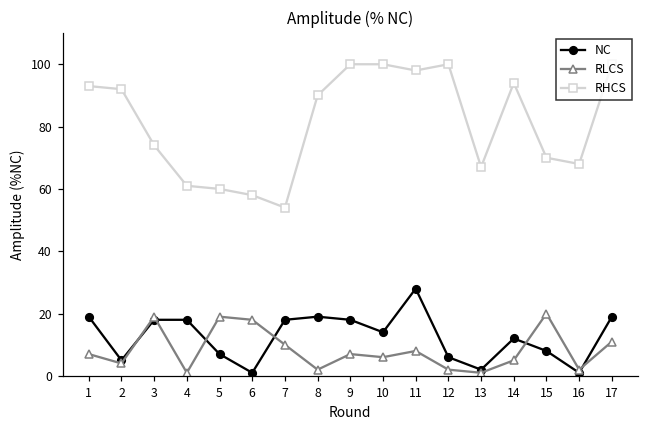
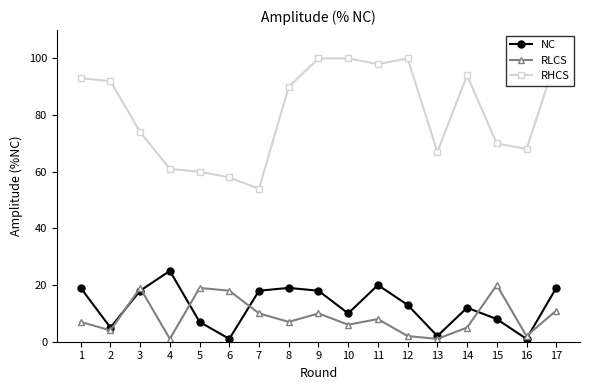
  {
    "NC": {
      "1": 19,
      "2": 5,
      "3": 18,
-     "4": 18,
+     "4": 25,
      "5": 7,
      "6": 1,
      "7": 18,
      "8": 19,
      "9": 18,
-     "10": 14,
-     "11": 28,
-     "12": 6,
+     "10": 10,
+     "11": 20,
+     "12": 13,
      "13": 2,
      "14": 12,
      "15": 8,
      "16": 1,
      "17": 19
    },
    "RLCS": {
      "1": 7,
      "2": 4,
      "3": 19,
      "4": 1,
      "5": 19,
      "6": 18,
      "7": 10,
-     "8": 2,
-     "9": 7,
+     "8": 7,
+     "9": 10,
      "10": 6,
      "11": 8,
      "12": 2,
      "13": 1,
      "14": 5,
      "15": 20,
      "16": 2,
      "17": 11
    },
    "RHCS": {
      "1": 93,
      "2": 92,
      "3": 74,
      "4": 61,
      "5": 60,
      "6": 58,
      "7": 54,
      "8": 90,
      "9": 100,
      "10": 100,
      "11": 98,
      "12": 100,
      "13": 67,
      "14": 94,
      "15": 70,
      "16": 68
    }
  }
